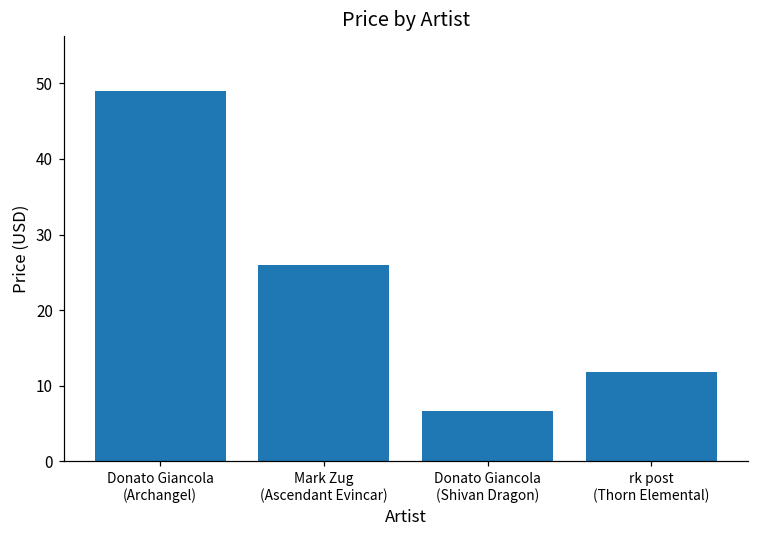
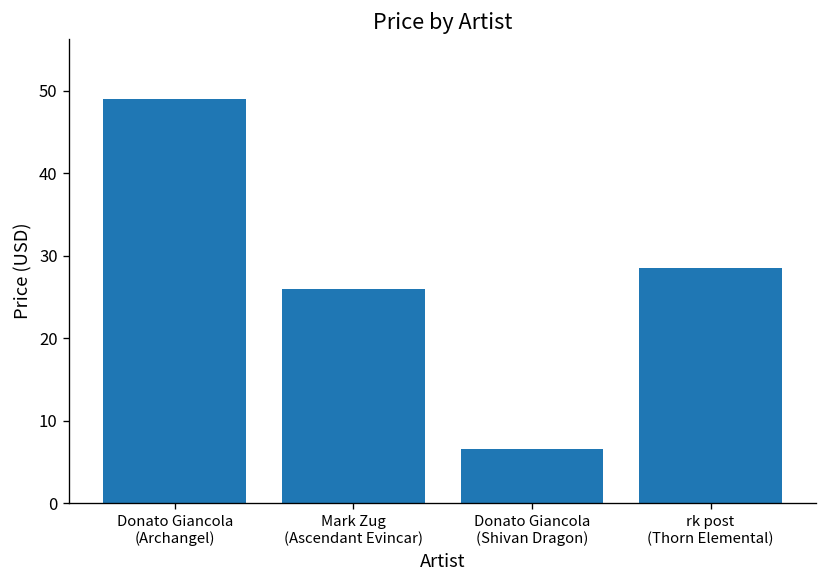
  {
    "Donato Giancola (Archangel)": 49,
    "Mark Zug (Ascendant Evincar)": 26,
    "Donato Giancola (Shivan Dragon)": 7,
-   "rk post (Thorn Elemental)": 12
+   "rk post (Thorn Elemental)": 29
  }
